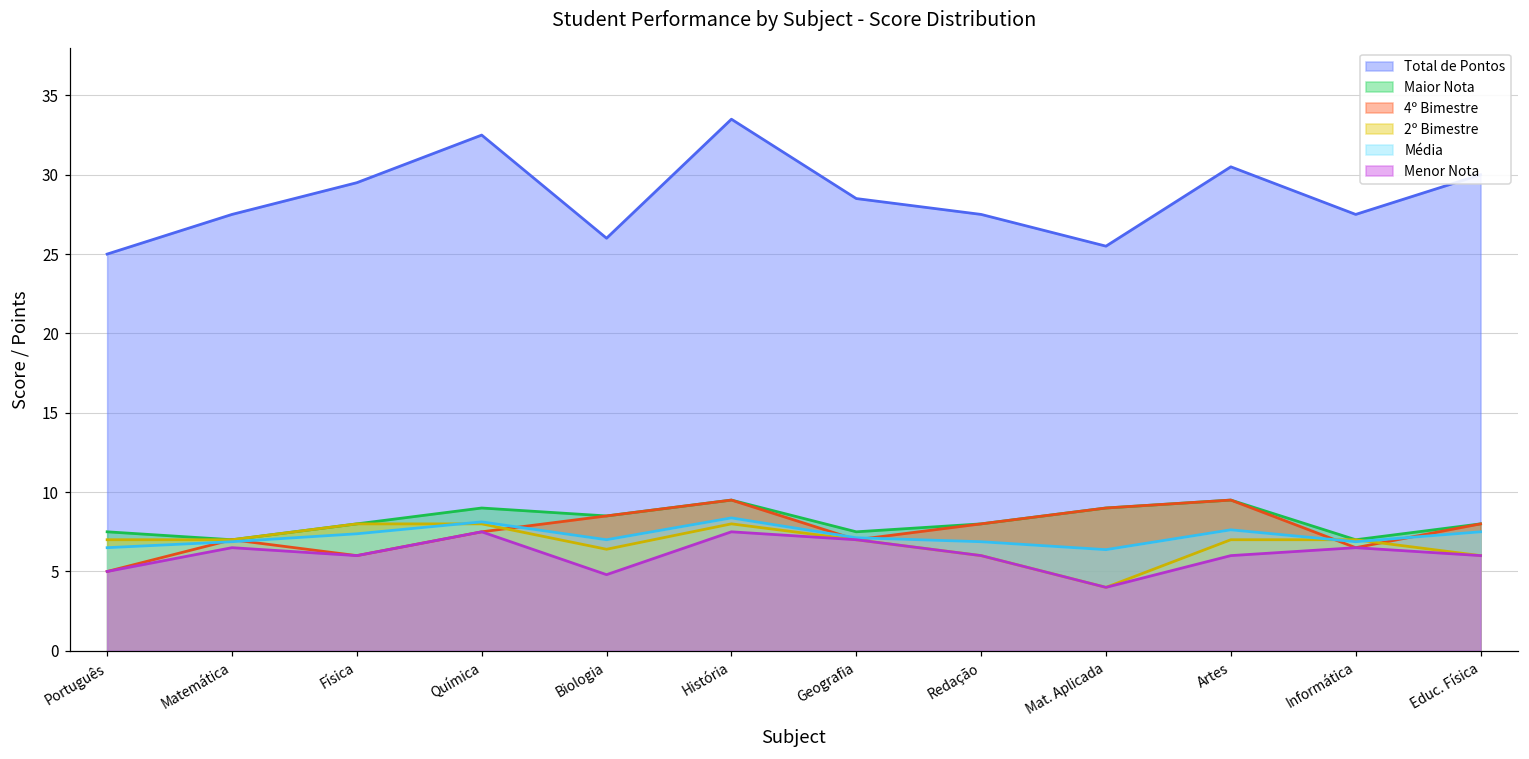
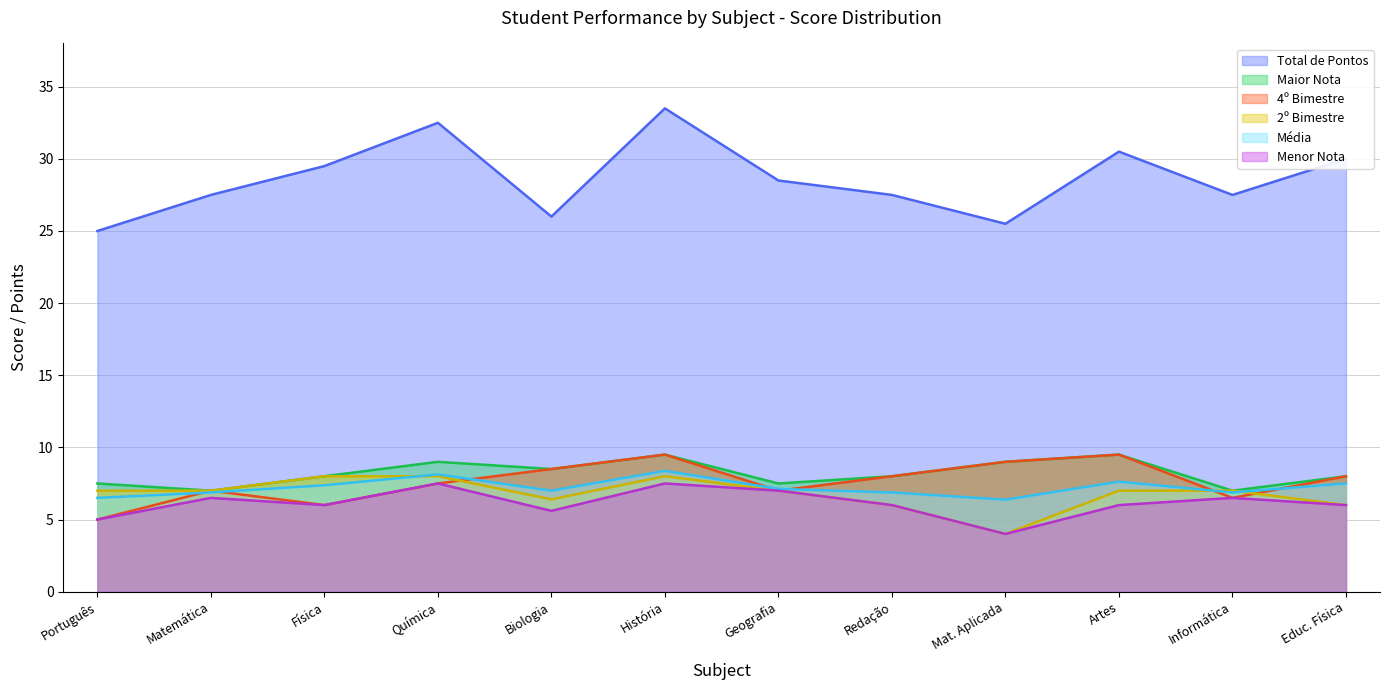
  {
    "Total de Pontos": {
      "Português": 25.0,
      "Matemática": 27.5,
      "Física": 29.5,
      "Química": 32.5,
      "Biologia": 26.0,
      "História": 33.5,
      "Geografia": 28.5,
      "Redação": 27.5,
      "Mat. Aplicada": 25.5,
      "Artes": 30.5,
      "Informática": 27.5
    },
    "Maior Nota": {
      "Português": 7.5,
      "Química": 9.0,
      "Geografia": 7.5
    },
    "2º Bimestre": {
      "Português": 7.0,
      "Biologia": 6.4,
      "História": 8.0,
      "Artes": 7.0
    },
    "Média": {
      "Português": 6.5,
      "Física": 7.4,
      "Biologia": 7.0,
      "História": 8.4,
      "Redação": 6.9,
      "Mat. Aplicada": 6.4,
      "Artes": 7.6,
      "Educ. Física": 7.5
    },
    "Menor Nota": {
      "Matemática": 6.5,
-     "Biologia": 4.8,
+     "Biologia": 5.6,
      "História": 7.5,
      "Artes": 6.0
    }
  }
